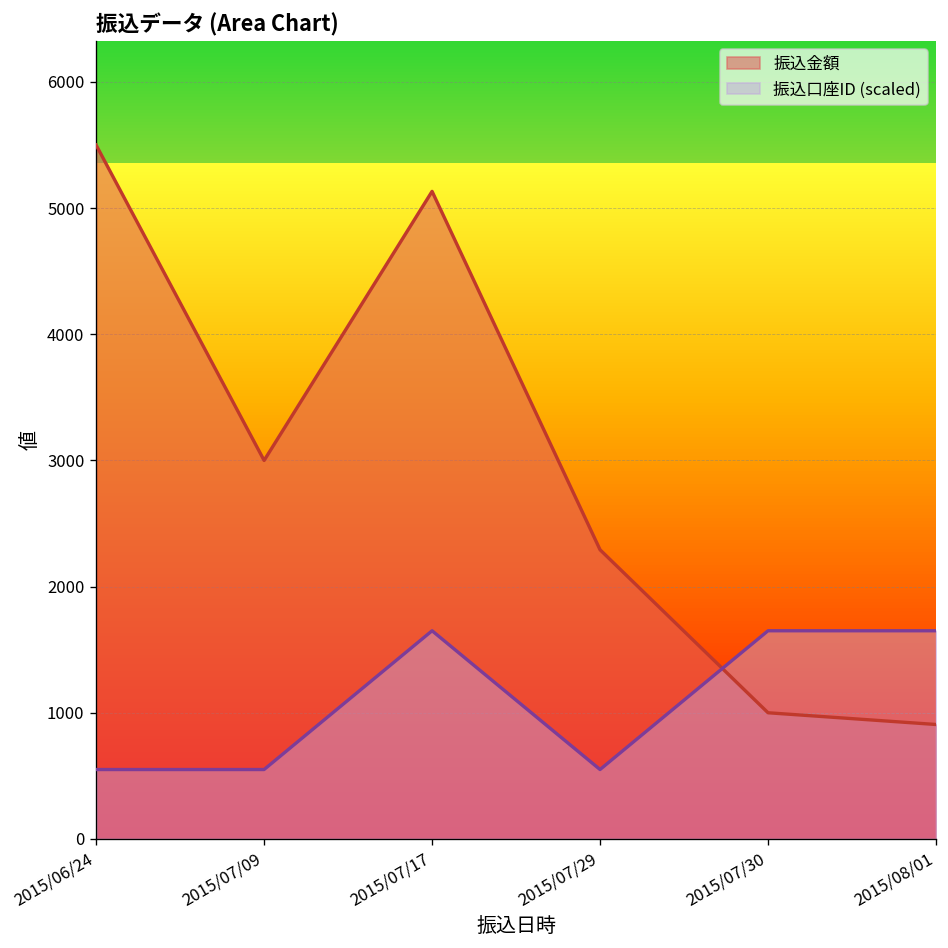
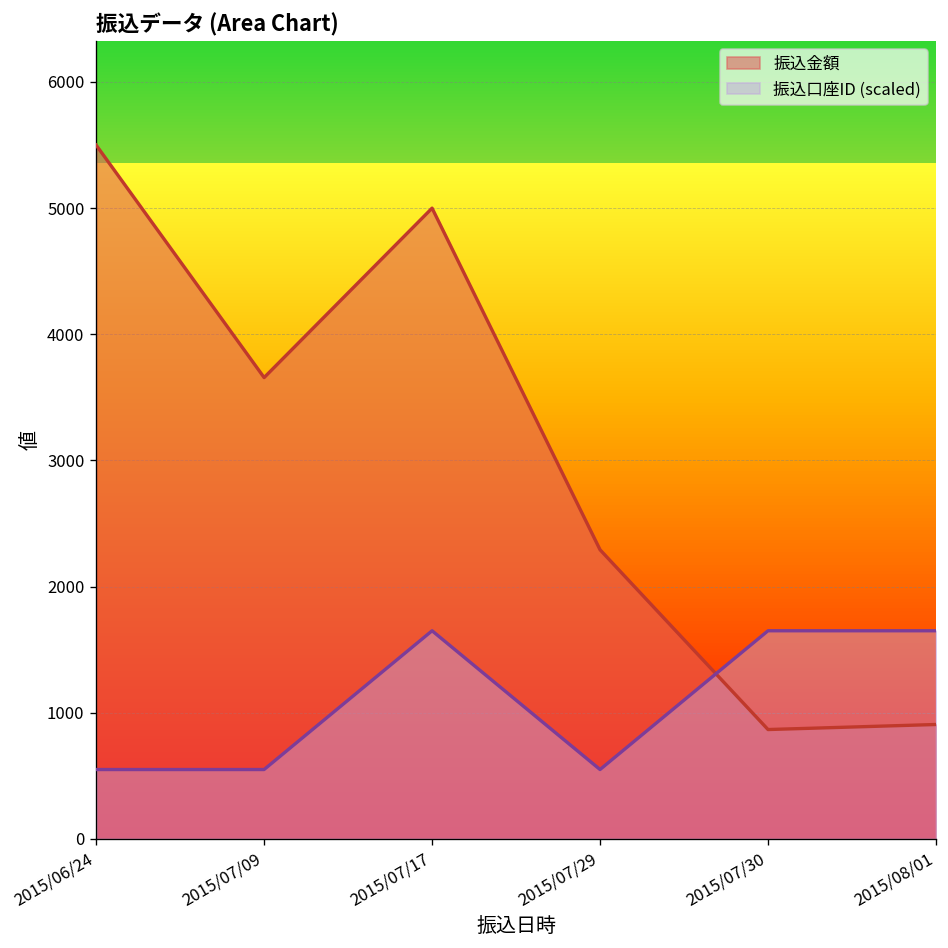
  {
    "振込金額": {
      "2015/06/24": 5500,
-     "2015/07/09": 3000,
-     "2015/07/17": 5130,
+     "2015/07/09": 3660,
+     "2015/07/17": 5000,
      "2015/07/29": 2290,
-     "2015/07/30": 1000,
+     "2015/07/30": 870,
      "2015/08/01": 910
    },
    "振込口座ID (scaled)": {
      "2015/06/24": 550,
      "2015/07/09": 550,
      "2015/07/17": 1650,
      "2015/07/29": 550,
      "2015/07/30": 1650,
      "2015/08/01": 1650
    }
  }
